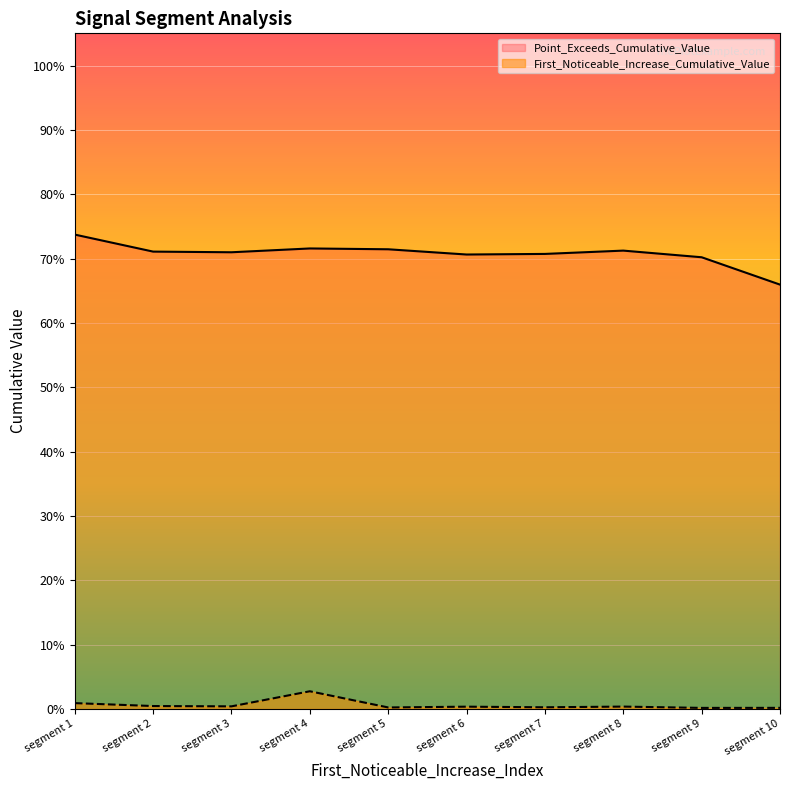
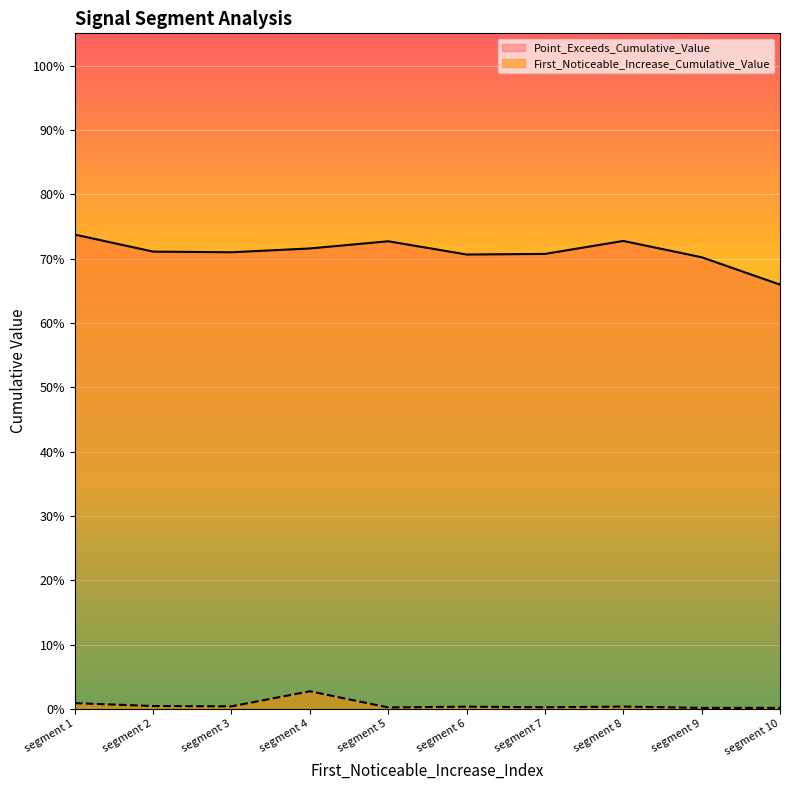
  {
    "Point_Exceeds_Cumulative_Value": {
      "segment 1": "74%",
      "segment 2": "71%",
      "segment 3": "71%",
      "segment 4": "72%",
-     "segment 5": "71%",
+     "segment 5": "73%",
      "segment 6": "71%",
      "segment 7": "71%",
-     "segment 8": "71%",
+     "segment 8": "73%",
      "segment 9": "70%",
      "segment 10": "66%"
    },
    "First_Noticeable_Increase_Cumulative_Value": {
      "segment 1": "1%",
      "segment 2": "0%",
      "segment 3": "0%",
      "segment 4": "3%",
      "segment 5": "0%",
      "segment 6": "0%",
      "segment 7": "0%",
      "segment 8": "0%",
      "segment 9": "0%",
      "segment 10": "0%"
    }
  }
